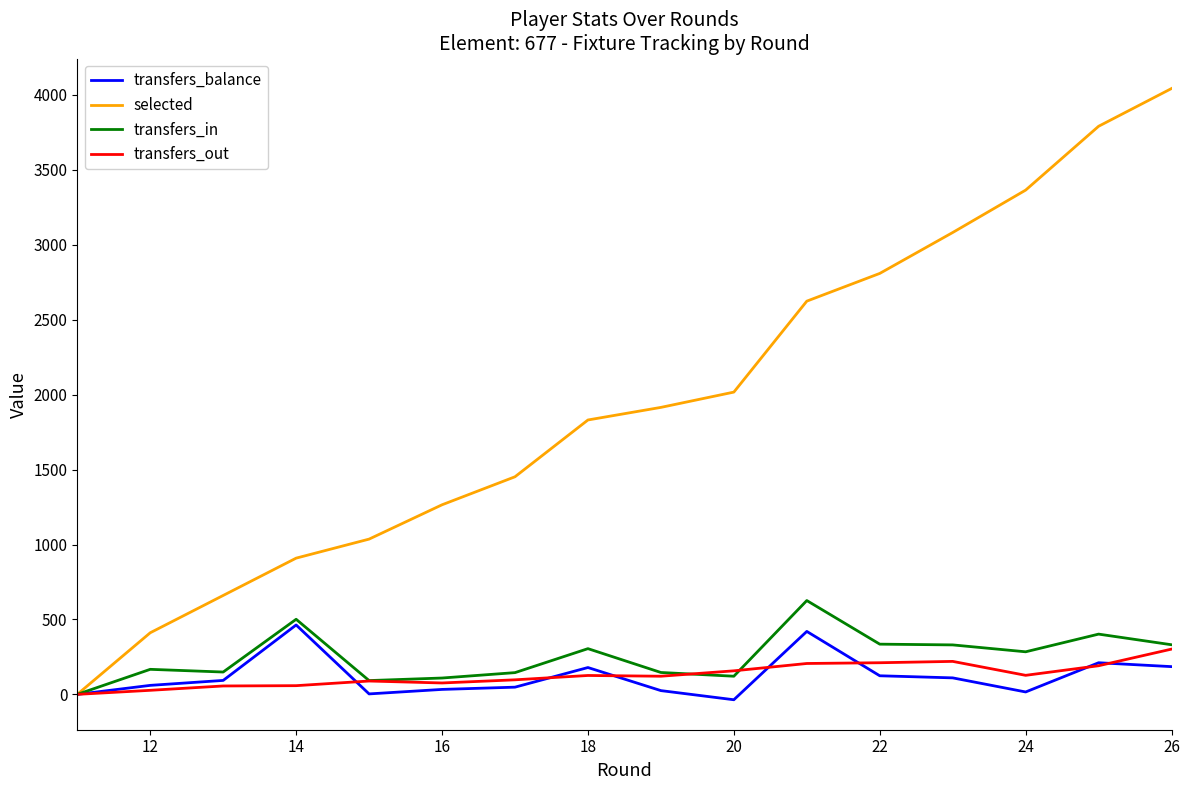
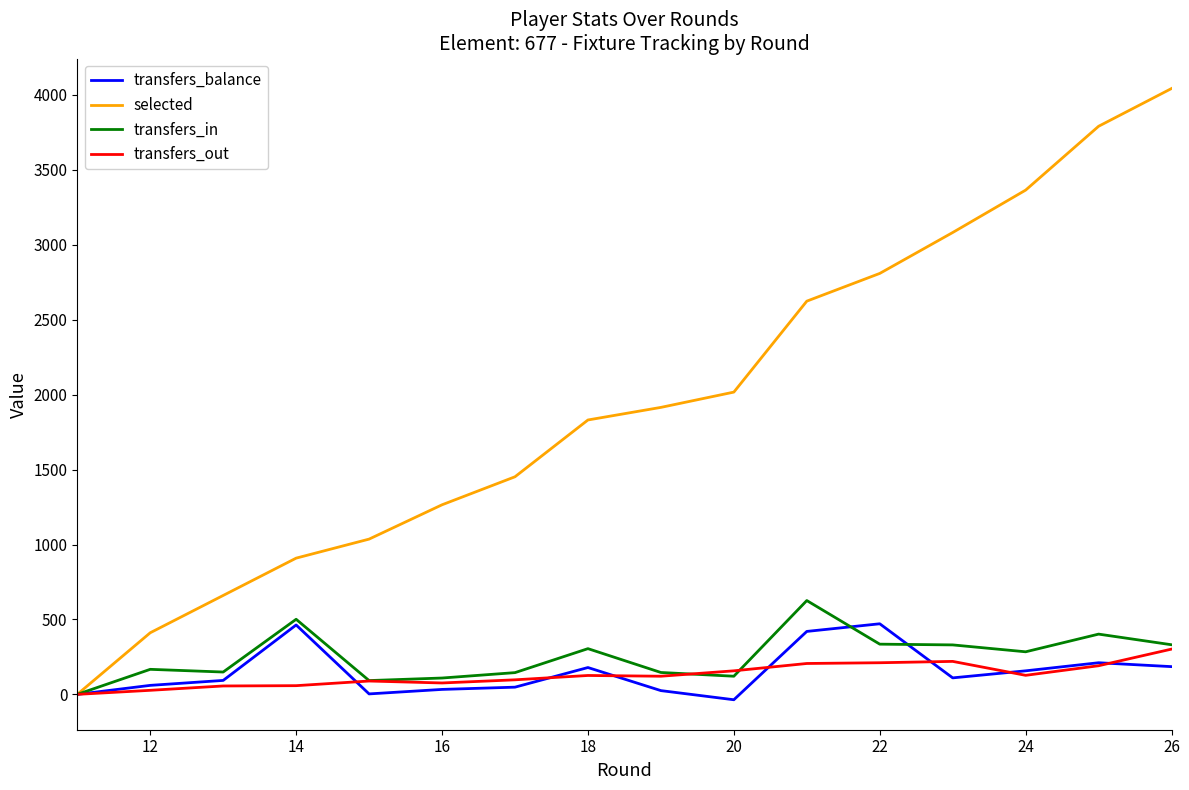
  {
    "transfers_balance": {
      "12": 60,
      "14": 460,
      "16": 30,
      "18": 180,
      "20": -40,
-     "22": 120,
-     "24": 20,
+     "22": 470,
+     "24": 160,
      "26": 190
    },
    "selected": {
      "12": 410,
      "14": 910,
      "16": 1270,
      "18": 1830,
      "20": 2020,
      "22": 2810,
      "24": 3370,
      "26": 4040
    },
    "transfers_in": {
      "12": 170,
      "14": 500,
      "16": 110,
      "18": 310,
      "20": 120,
      "22": 340,
      "24": 280,
      "26": 330
    },
    "transfers_out": {
      "12": 30,
      "14": 60,
      "16": 80,
      "18": 130,
      "20": 160,
      "22": 210,
      "24": 130,
      "26": 300
    }
  }
